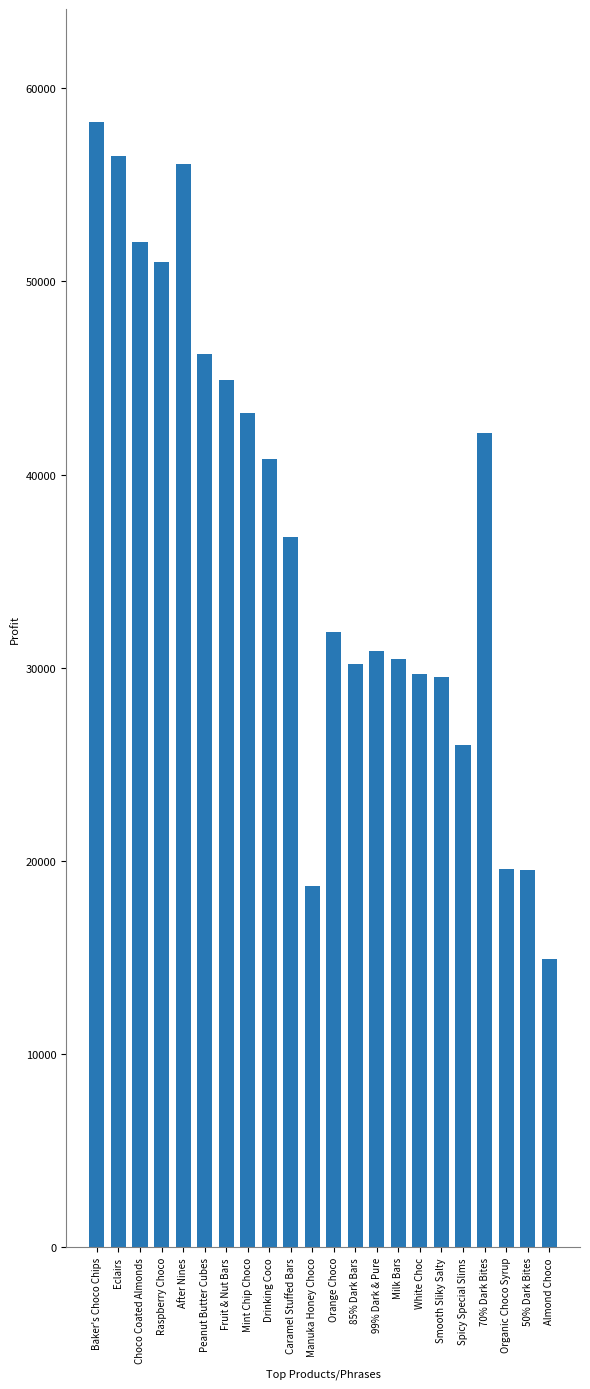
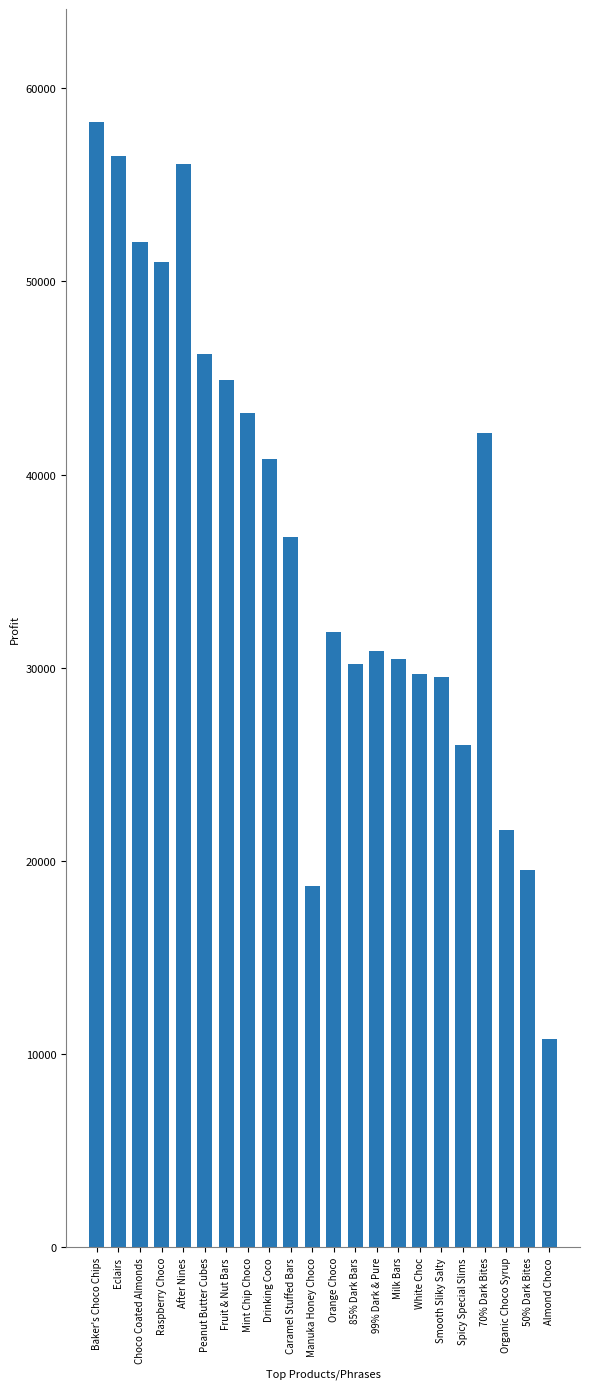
  {
    "Baker's Choco Chips": 58300,
    "Eclairs": 56500,
    "Choco Coated Almonds": 52100,
    "Raspberry Choco": 51000,
    "After Nines": 56100,
    "Peanut Butter Cubes": 46200,
    "Fruit & Nut Bars": 44900,
    "Mint Chip Choco": 43200,
    "Drinking Coco": 40800,
    "Caramel Stuffed Bars": 36800,
    "Manuka Honey Choco": 18700,
    "Orange Choco": 31900,
    "85% Dark Bars": 30200,
    "99% Dark & Pure": 30900,
    "Milk Bars": 30500,
    "White Choc": 29700,
    "Smooth Sliky Salty": 29500,
    "Spicy Special Slims": 26000,
    "70% Dark Bites": 42100,
-   "Organic Choco Syrup": 19600,
+   "Organic Choco Syrup": 21600,
    "50% Dark Bites": 19500,
-   "Almond Choco": 14900
+   "Almond Choco": 10800
  }
